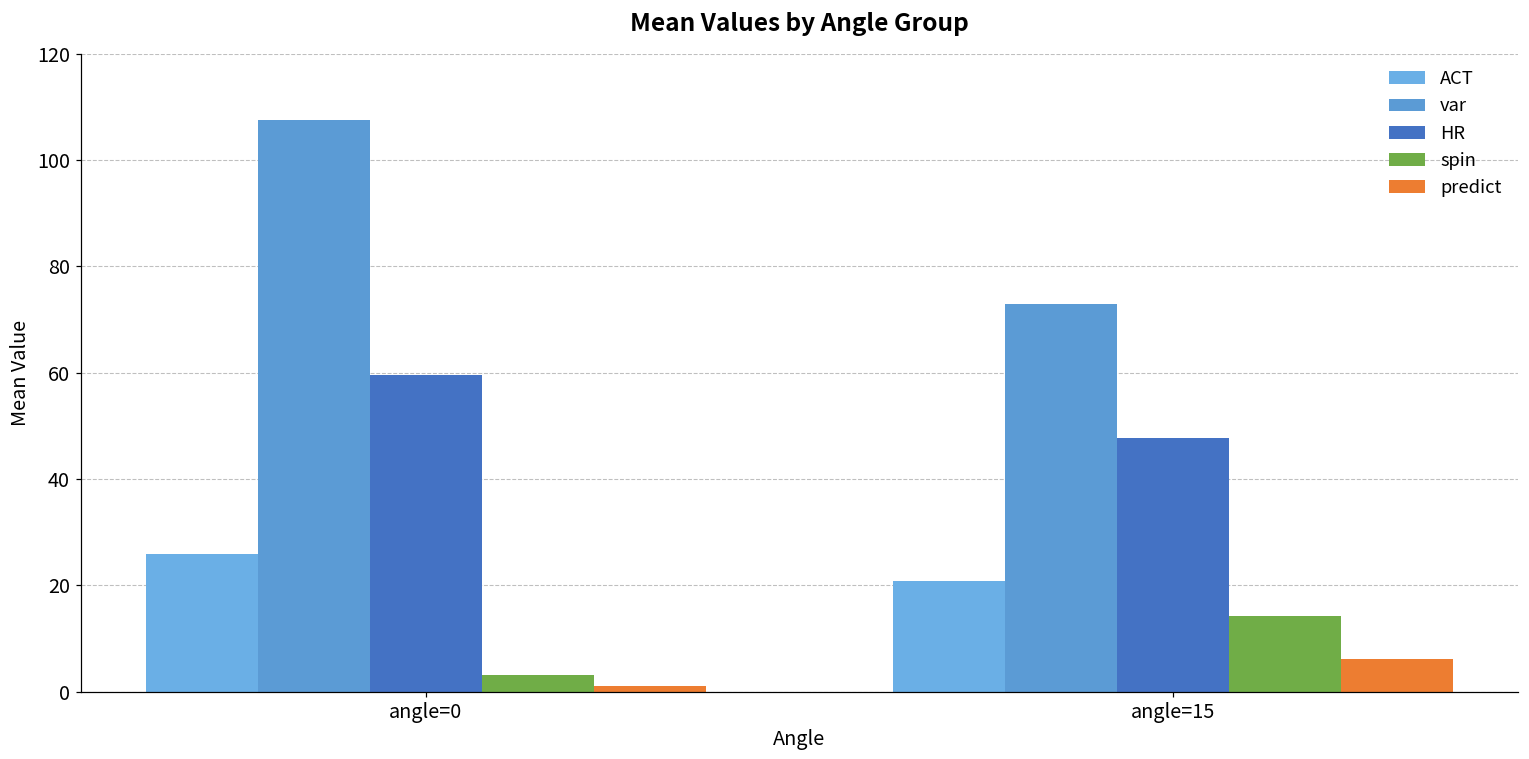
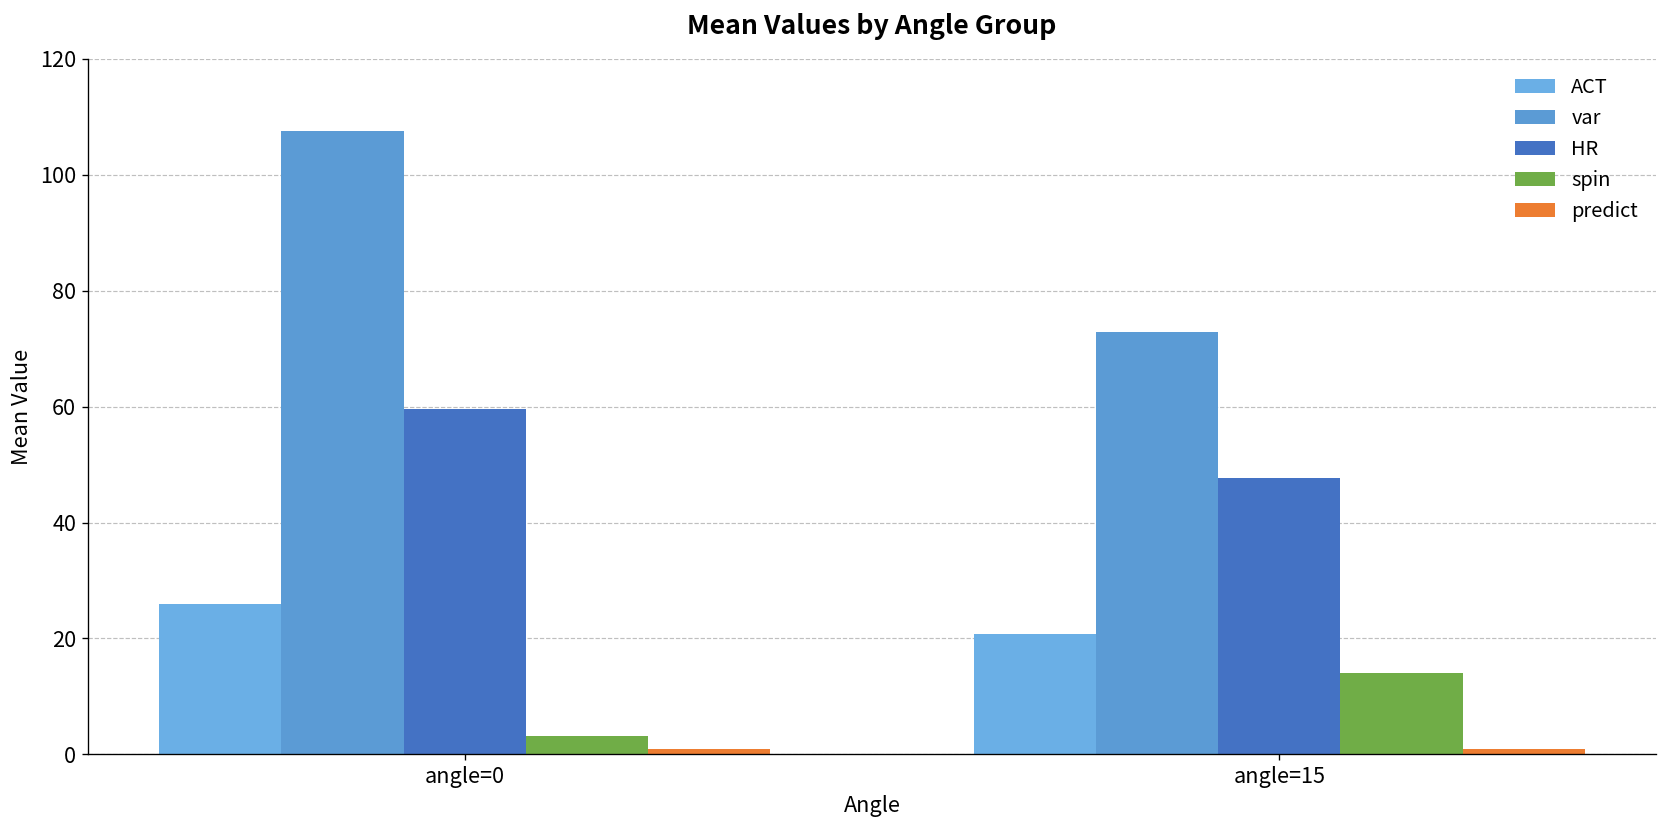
  {
    "spin": {
      "angle=0": 3,
      "angle=15": 14
    },
    "predict": {
      "angle=0": 1,
-     "angle=15": 6
+     "angle=15": 1
    }
  }
